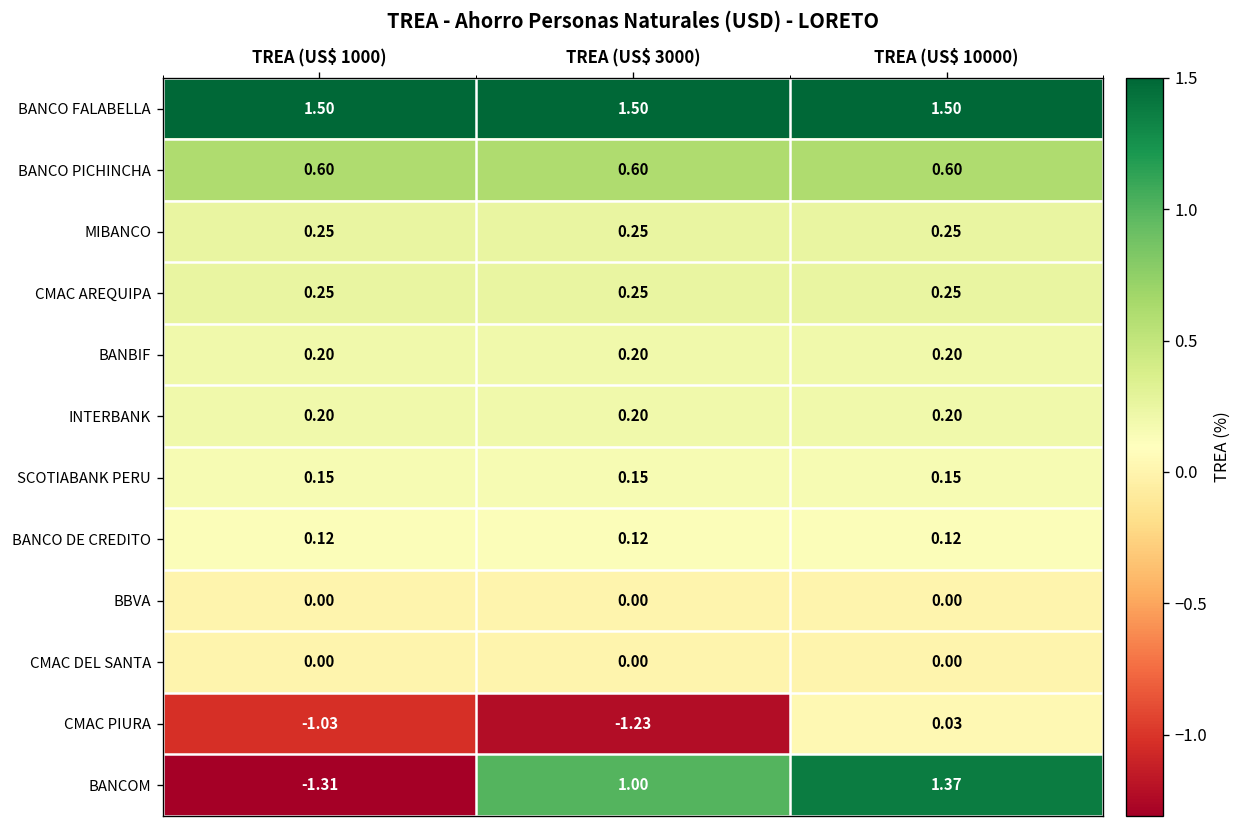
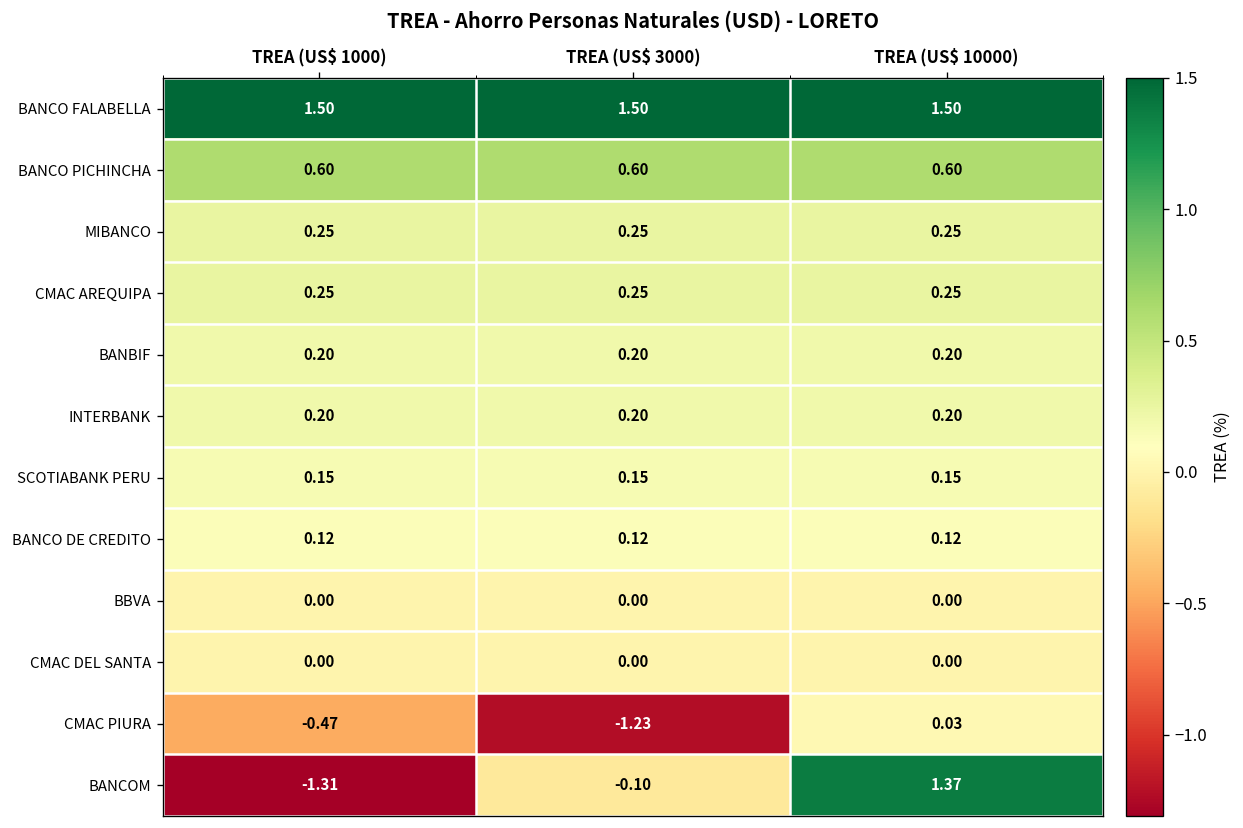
  {
    "BANCO FALABELLA": {
      "TREA (US$ 1000)": 1.50,
      "TREA (US$ 3000)": 1.50,
      "TREA (US$ 10000)": 1.50
    },
    "BANCO PICHINCHA": {
      "TREA (US$ 1000)": 0.60,
      "TREA (US$ 3000)": 0.60,
      "TREA (US$ 10000)": 0.60
    },
    "MIBANCO": {
      "TREA (US$ 1000)": 0.25,
      "TREA (US$ 3000)": 0.25,
      "TREA (US$ 10000)": 0.25
    },
    "CMAC AREQUIPA": {
      "TREA (US$ 1000)": 0.25,
      "TREA (US$ 3000)": 0.25,
      "TREA (US$ 10000)": 0.25
    },
    "BANBIF": {
      "TREA (US$ 1000)": 0.20,
      "TREA (US$ 3000)": 0.20,
      "TREA (US$ 10000)": 0.20
    },
    "INTERBANK": {
      "TREA (US$ 1000)": 0.20,
      "TREA (US$ 3000)": 0.20,
      "TREA (US$ 10000)": 0.20
    },
    "SCOTIABANK PERU": {
      "TREA (US$ 1000)": 0.15,
      "TREA (US$ 3000)": 0.15,
      "TREA (US$ 10000)": 0.15
    },
    "BANCO DE CREDITO": {
      "TREA (US$ 1000)": 0.12,
      "TREA (US$ 3000)": 0.12,
      "TREA (US$ 10000)": 0.12
    },
    "BBVA": {
      "TREA (US$ 1000)": 0.00,
      "TREA (US$ 3000)": 0.00,
      "TREA (US$ 10000)": 0.00
    },
    "CMAC DEL SANTA": {
      "TREA (US$ 1000)": 0.00,
      "TREA (US$ 3000)": 0.00,
      "TREA (US$ 10000)": 0.00
    },
    "CMAC PIURA": {
-     "TREA (US$ 1000)": -1.03,
+     "TREA (US$ 1000)": -0.47,
      "TREA (US$ 3000)": -1.23,
      "TREA (US$ 10000)": 0.03
    },
    "BANCOM": {
      "TREA (US$ 1000)": -1.31,
-     "TREA (US$ 3000)": 1.00,
+     "TREA (US$ 3000)": -0.10,
      "TREA (US$ 10000)": 1.37
    }
  }
